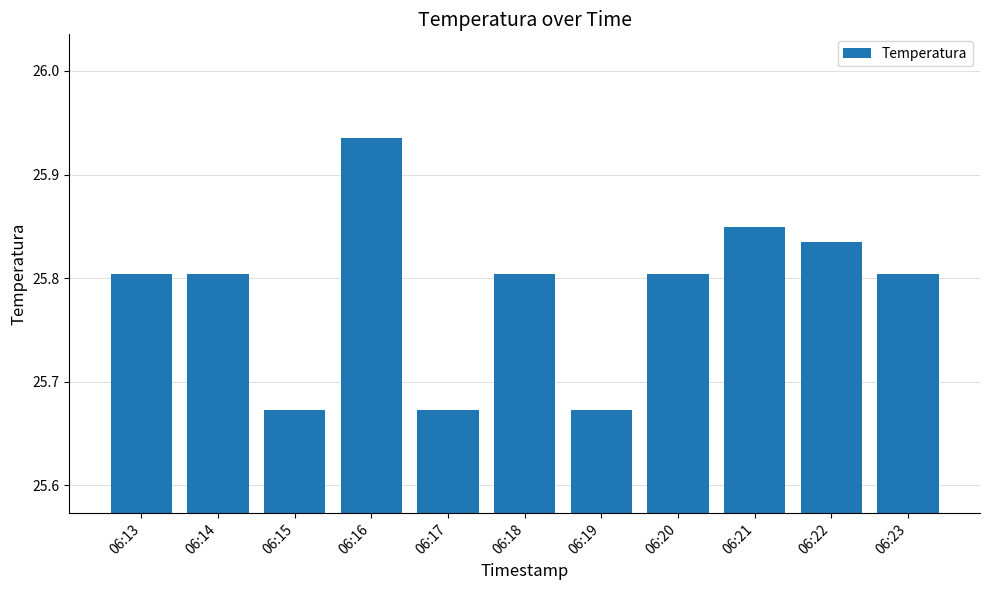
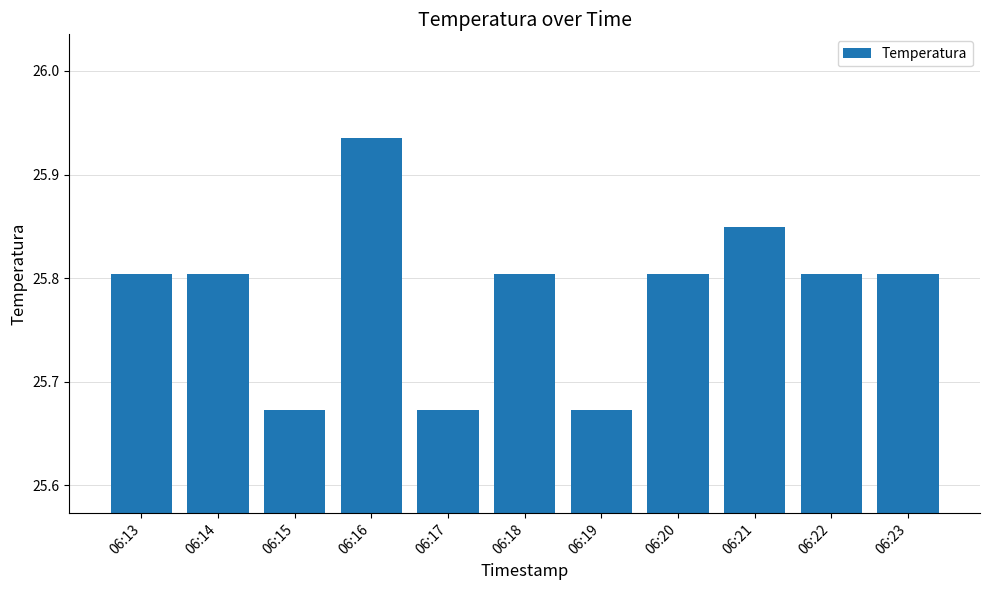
  {
    "06:13": 25.804,
    "06:14": 25.804,
    "06:15": 25.673,
    "06:16": 25.935,
    "06:17": 25.673,
    "06:18": 25.804,
    "06:19": 25.673,
    "06:20": 25.804,
    "06:21": 25.849,
-   "06:22": 25.835,
+   "06:22": 25.804,
    "06:23": 25.804
  }
